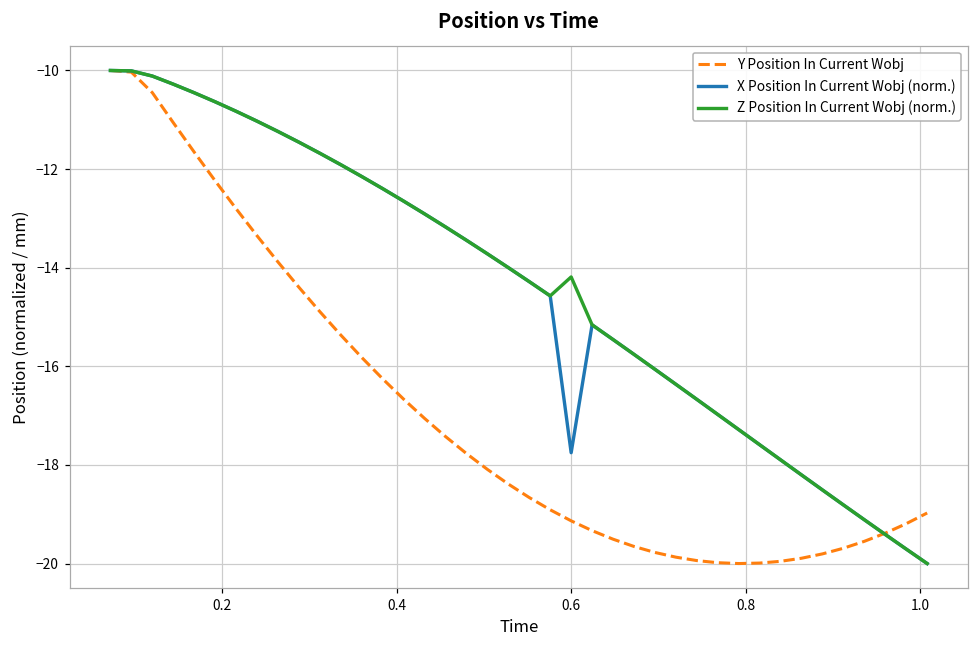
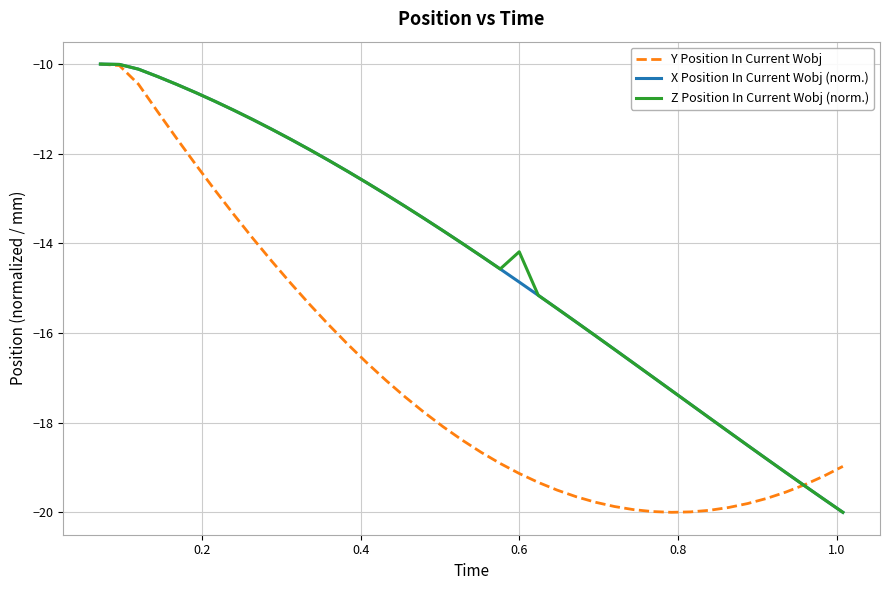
  {
    "Y Position In Current Wobj": {
      "0.6": -19.1
    },
    "X Position In Current Wobj (norm.)": {
-     "0.6": -17.8
+     "0.6": -14.9
    },
    "Z Position In Current Wobj (norm.)": {
      "0.6": -14.2
    }
  }
